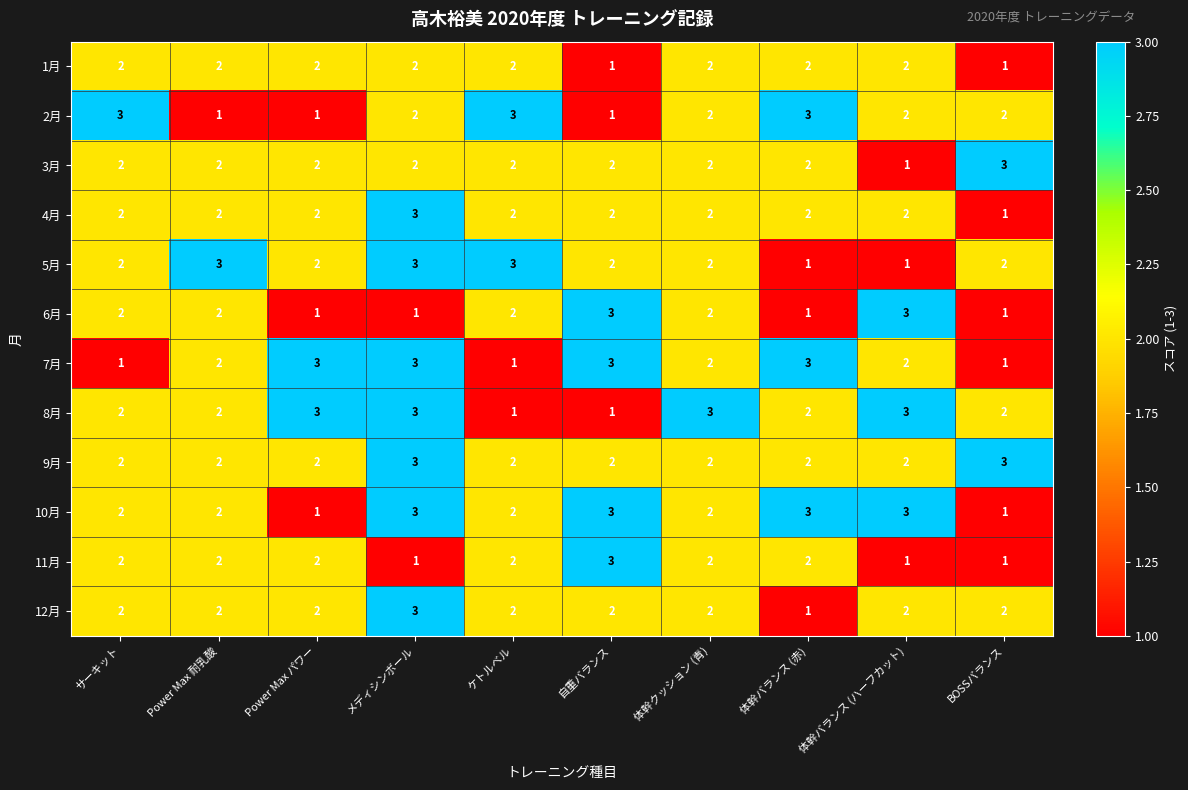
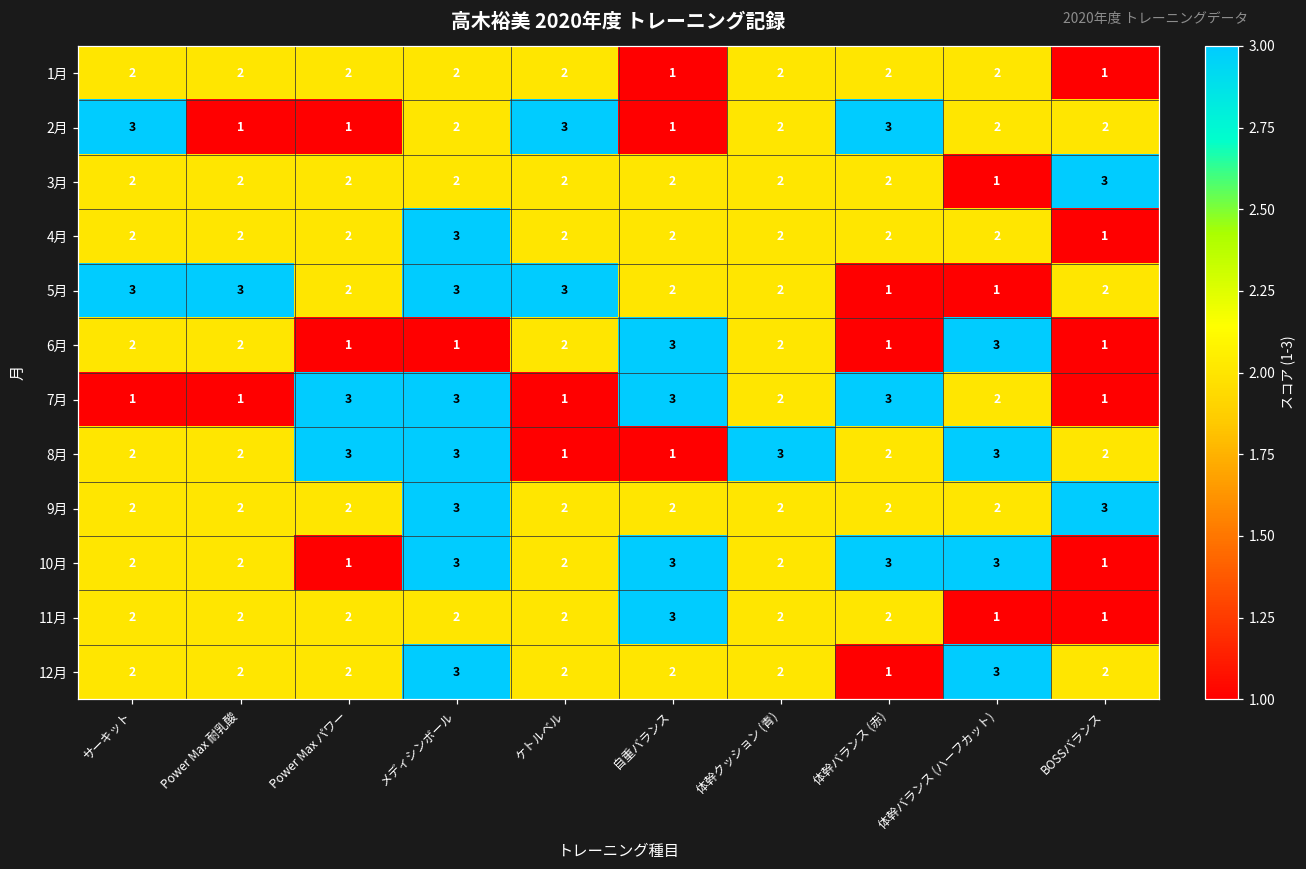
  {
    "1月": {
      "サーキット": 2,
      "Power Max 耐乳酸": 2,
      "Power Max パワー": 2,
      "メディシンボール": 2,
      "ケトルベル": 2,
      "自重バランス": 1,
      "体幹クッション (青)": 2,
      "体幹バランス (赤)": 2,
      "体幹バランス (ハーフカット)": 2,
      "BOSSバランス": 1
    },
    "2月": {
      "サーキット": 3,
      "Power Max 耐乳酸": 1,
      "Power Max パワー": 1,
      "メディシンボール": 2,
      "ケトルベル": 3,
      "自重バランス": 1,
      "体幹クッション (青)": 2,
      "体幹バランス (赤)": 3,
      "体幹バランス (ハーフカット)": 2,
      "BOSSバランス": 2
    },
    "3月": {
      "サーキット": 2,
      "Power Max 耐乳酸": 2,
      "Power Max パワー": 2,
      "メディシンボール": 2,
      "ケトルベル": 2,
      "自重バランス": 2,
      "体幹クッション (青)": 2,
      "体幹バランス (赤)": 2,
      "体幹バランス (ハーフカット)": 1,
      "BOSSバランス": 3
    },
    "4月": {
      "サーキット": 2,
      "Power Max 耐乳酸": 2,
      "Power Max パワー": 2,
      "メディシンボール": 3,
      "ケトルベル": 2,
      "自重バランス": 2,
      "体幹クッション (青)": 2,
      "体幹バランス (赤)": 2,
      "体幹バランス (ハーフカット)": 2,
      "BOSSバランス": 1
    },
    "5月": {
-     "サーキット": 2,
+     "サーキット": 3,
      "Power Max 耐乳酸": 3,
      "Power Max パワー": 2,
      "メディシンボール": 3,
      "ケトルベル": 3,
      "自重バランス": 2,
      "体幹クッション (青)": 2,
      "体幹バランス (赤)": 1,
      "体幹バランス (ハーフカット)": 1,
      "BOSSバランス": 2
    },
    "6月": {
      "サーキット": 2,
      "Power Max 耐乳酸": 2,
      "Power Max パワー": 1,
      "メディシンボール": 1,
      "ケトルベル": 2,
      "自重バランス": 3,
      "体幹クッション (青)": 2,
      "体幹バランス (赤)": 1,
      "体幹バランス (ハーフカット)": 3,
      "BOSSバランス": 1
    },
    "7月": {
      "サーキット": 1,
-     "Power Max 耐乳酸": 2,
+     "Power Max 耐乳酸": 1,
      "Power Max パワー": 3,
      "メディシンボール": 3,
      "ケトルベル": 1,
      "自重バランス": 3,
      "体幹クッション (青)": 2,
      "体幹バランス (赤)": 3,
      "体幹バランス (ハーフカット)": 2,
      "BOSSバランス": 1
    },
    "8月": {
      "サーキット": 2,
      "Power Max 耐乳酸": 2,
      "Power Max パワー": 3,
      "メディシンボール": 3,
      "ケトルベル": 1,
      "自重バランス": 1,
      "体幹クッション (青)": 3,
      "体幹バランス (赤)": 2,
      "体幹バランス (ハーフカット)": 3,
      "BOSSバランス": 2
    },
    "9月": {
      "サーキット": 2,
      "Power Max 耐乳酸": 2,
      "Power Max パワー": 2,
      "メディシンボール": 3,
      "ケトルベル": 2,
      "自重バランス": 2,
      "体幹クッション (青)": 2,
      "体幹バランス (赤)": 2,
      "体幹バランス (ハーフカット)": 2,
      "BOSSバランス": 3
    },
    "10月": {
      "サーキット": 2,
      "Power Max 耐乳酸": 2,
      "Power Max パワー": 1,
      "メディシンボール": 3,
      "ケトルベル": 2,
      "自重バランス": 3,
      "体幹クッション (青)": 2,
      "体幹バランス (赤)": 3,
      "体幹バランス (ハーフカット)": 3,
      "BOSSバランス": 1
    },
    "11月": {
      "サーキット": 2,
      "Power Max 耐乳酸": 2,
      "Power Max パワー": 2,
-     "メディシンボール": 1,
+     "メディシンボール": 2,
      "ケトルベル": 2,
      "自重バランス": 3,
      "体幹クッション (青)": 2,
      "体幹バランス (赤)": 2,
      "体幹バランス (ハーフカット)": 1,
      "BOSSバランス": 1
    },
    "12月": {
      "サーキット": 2,
      "Power Max 耐乳酸": 2,
      "Power Max パワー": 2,
      "メディシンボール": 3,
      "ケトルベル": 2,
      "自重バランス": 2,
      "体幹クッション (青)": 2,
      "体幹バランス (赤)": 1,
-     "体幹バランス (ハーフカット)": 2,
+     "体幹バランス (ハーフカット)": 3,
      "BOSSバランス": 2
    }
  }
